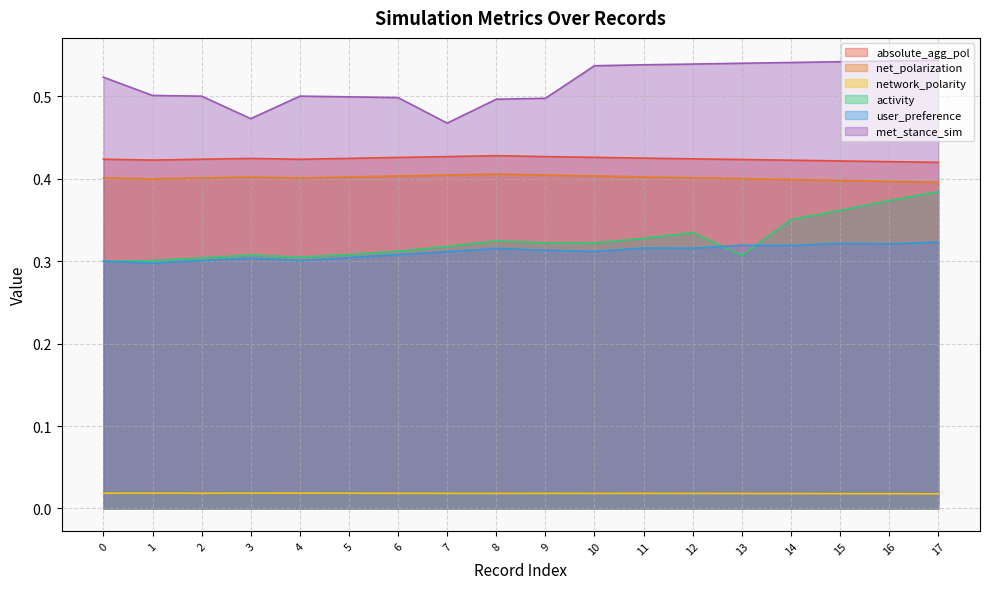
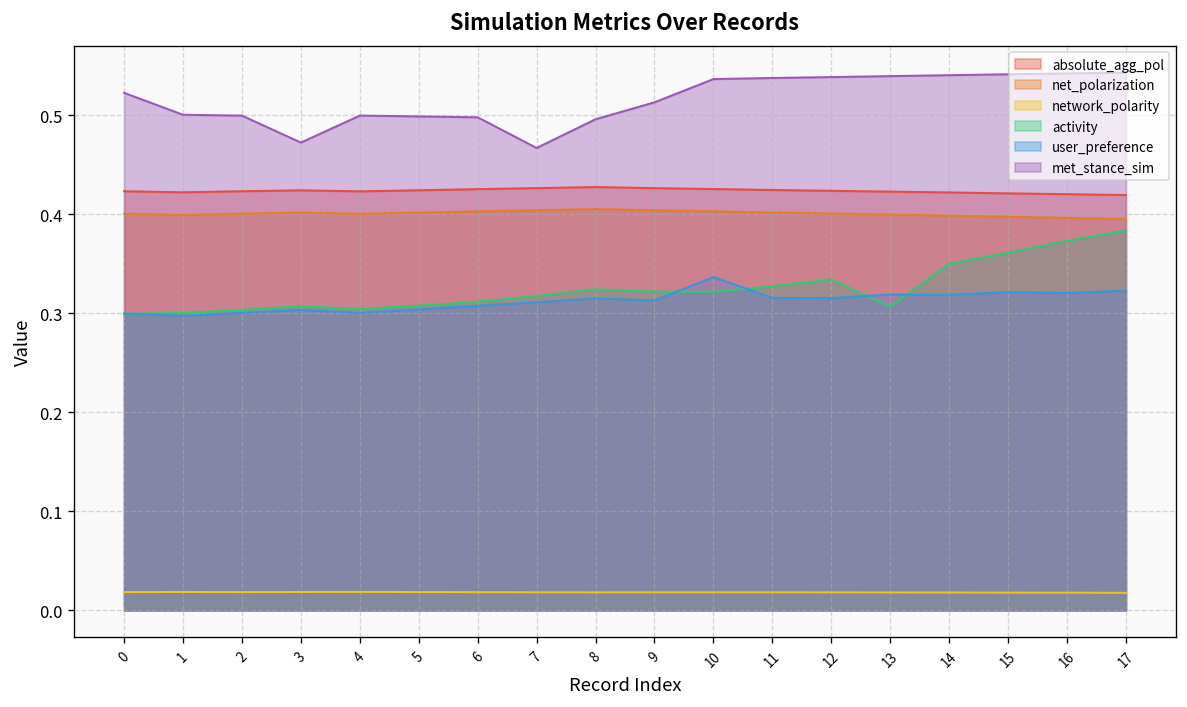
  {
    "activity": {
      "2": 0.30,
      "3": 0.31,
      "4": 0.30,
      "5": 0.31,
      "6": 0.31,
      "7": 0.32,
      "8": 0.32,
      "9": 0.32,
      "10": 0.32,
      "11": 0.33,
      "12": 0.33,
      "13": 0.31,
      "14": 0.35,
      "15": 0.36,
      "16": 0.37,
      "17": 0.38
    },
    "user_preference": {
      "2": 0.30,
      "3": 0.30,
      "4": 0.30,
      "5": 0.30,
      "6": 0.31,
      "7": 0.31,
      "8": 0.32,
      "9": 0.31,
-     "10": 0.31,
+     "10": 0.34,
      "11": 0.32,
      "12": 0.32,
      "13": 0.32,
      "14": 0.32,
      "15": 0.32,
      "16": 0.32,
      "17": 0.32
    },
    "met_stance_sim": {
      "0": 0.52,
      "1": 0.50,
      "2": 0.50,
      "3": 0.47,
      "4": 0.50,
      "5": 0.50,
      "6": 0.50,
      "7": 0.47,
      "8": 0.50,
-     "9": 0.50,
+     "9": 0.51,
      "10": 0.54,
      "11": 0.54,
      "12": 0.54,
      "13": 0.54,
      "14": 0.54,
      "15": 0.54
    }
  }
